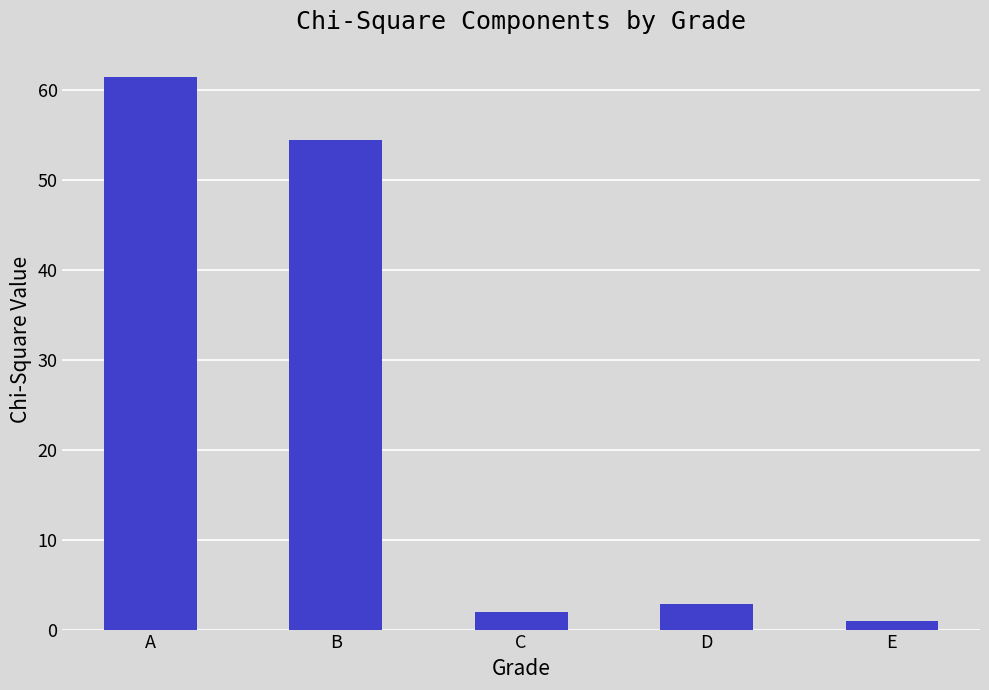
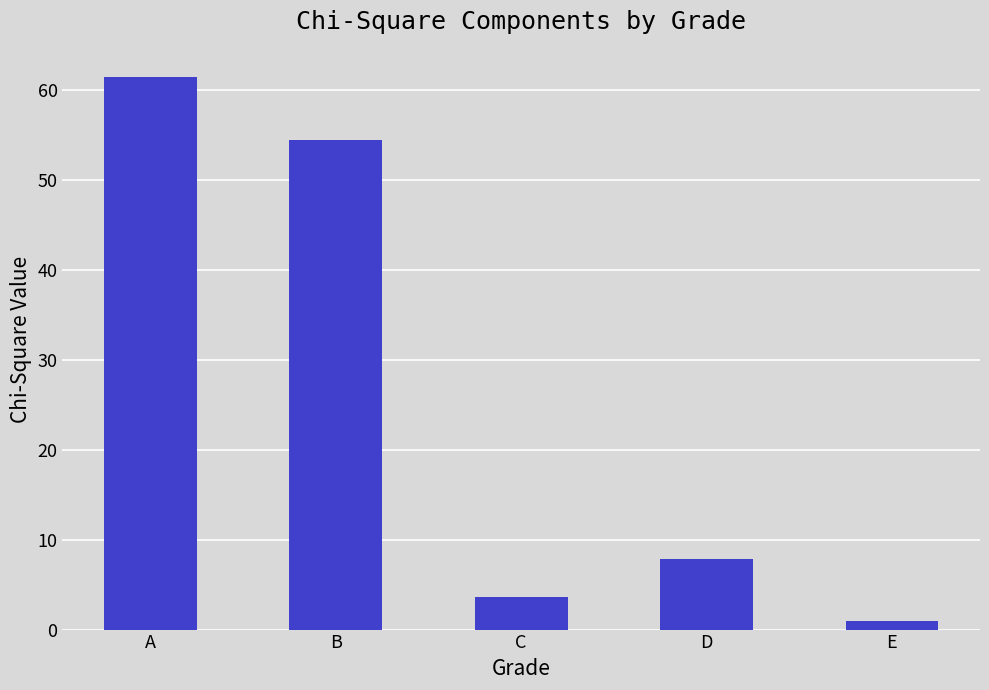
  {
    "A": 61,
    "B": 54,
-   "C": 2,
-   "D": 3,
+   "C": 4,
+   "D": 8,
    "E": 1
  }
